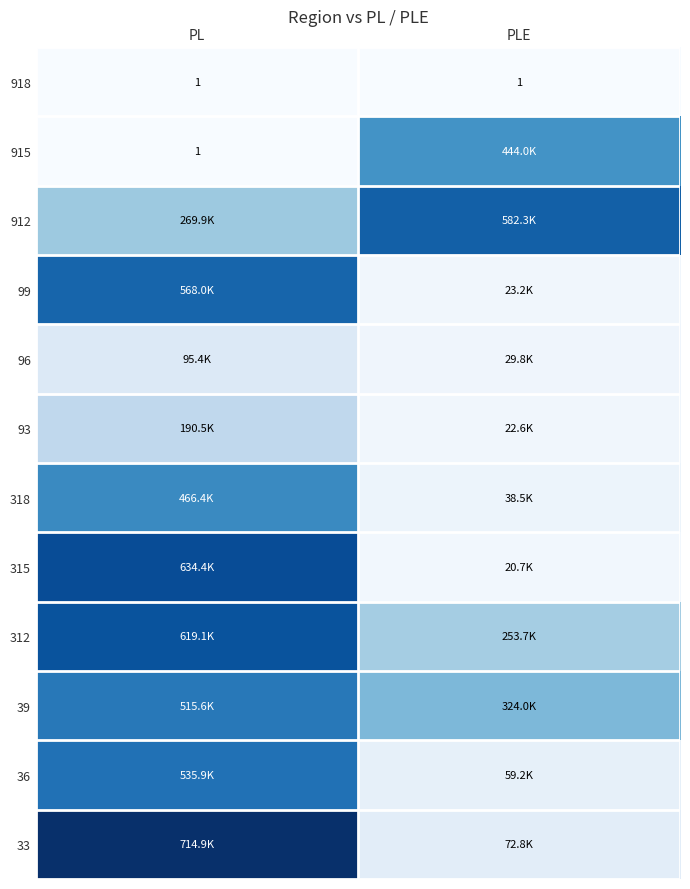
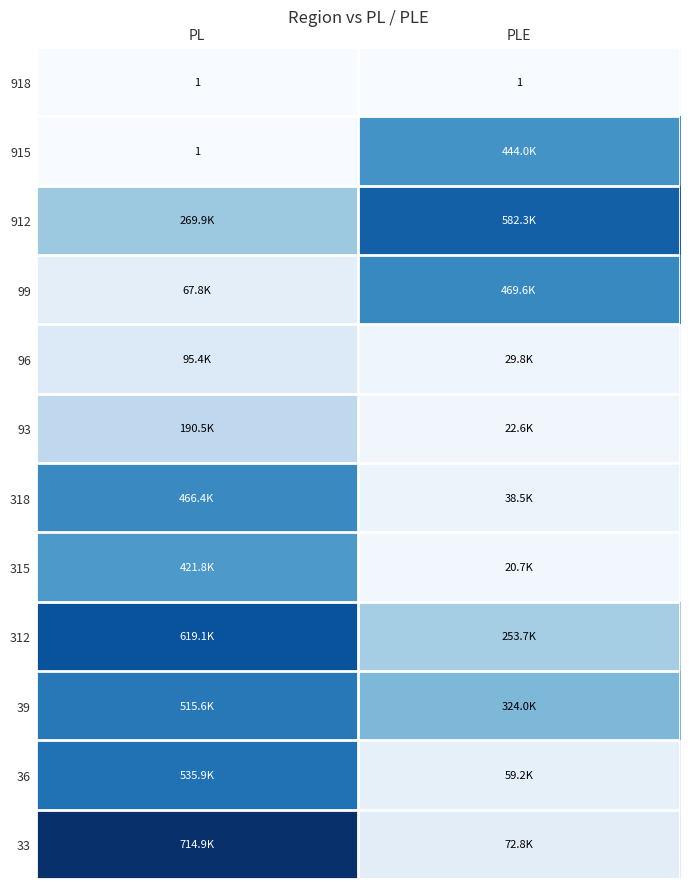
  {
    "918": {
      "PL": "1",
      "PLE": "1"
    },
    "915": {
      "PL": "1",
      "PLE": "444.0K"
    },
    "912": {
      "PL": "269.9K",
      "PLE": "582.3K"
    },
    "99": {
-     "PL": "568.0K",
-     "PLE": "23.2K"
+     "PL": "67.8K",
+     "PLE": "469.6K"
    },
    "96": {
      "PL": "95.4K",
      "PLE": "29.8K"
    },
    "93": {
      "PL": "190.5K",
      "PLE": "22.6K"
    },
    "318": {
      "PL": "466.4K",
      "PLE": "38.5K"
    },
    "315": {
-     "PL": "634.4K",
+     "PL": "421.8K",
      "PLE": "20.7K"
    },
    "312": {
      "PL": "619.1K",
      "PLE": "253.7K"
    },
    "39": {
      "PL": "515.6K",
      "PLE": "324.0K"
    },
    "36": {
      "PL": "535.9K",
      "PLE": "59.2K"
    },
    "33": {
      "PL": "714.9K",
      "PLE": "72.8K"
    }
  }
